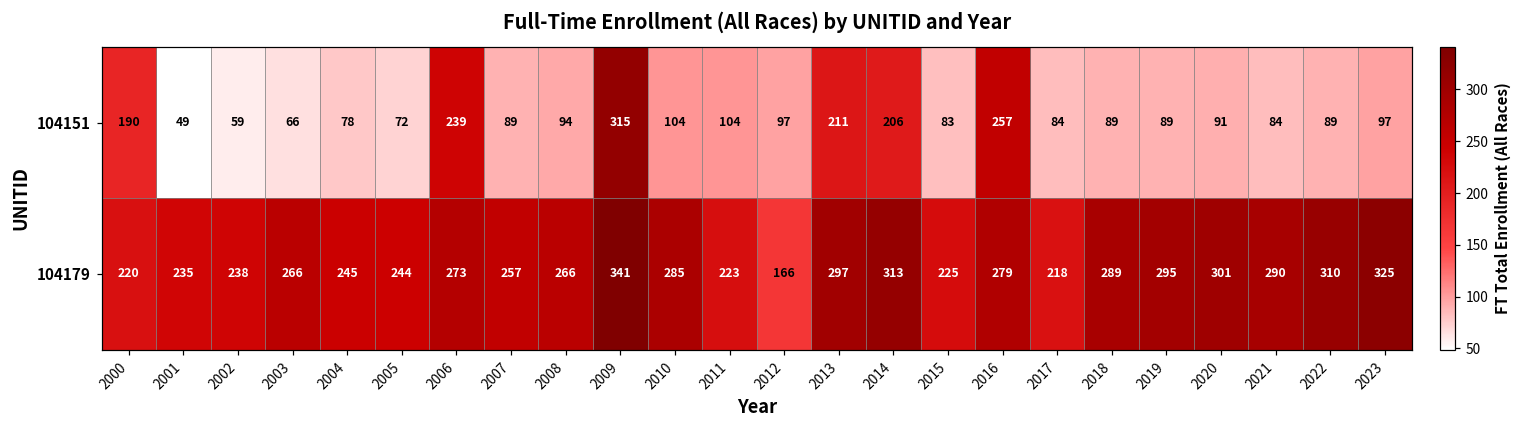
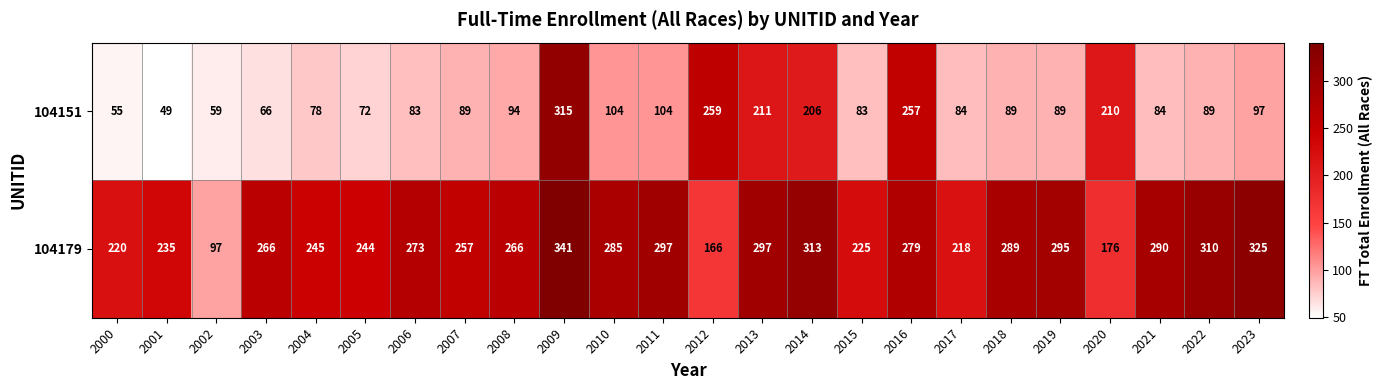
  {
    "104151": {
-     "2000": 190,
+     "2000": 55,
      "2001": 49,
      "2002": 59,
      "2003": 66,
      "2004": 78,
      "2005": 72,
-     "2006": 239,
+     "2006": 83,
      "2007": 89,
      "2008": 94,
      "2009": 315,
      "2010": 104,
      "2011": 104,
-     "2012": 97,
+     "2012": 259,
      "2013": 211,
      "2014": 206,
      "2015": 83,
      "2016": 257,
      "2017": 84,
      "2018": 89,
      "2019": 89,
-     "2020": 91,
+     "2020": 210,
      "2021": 84,
      "2022": 89,
      "2023": 97
    },
    "104179": {
      "2000": 220,
      "2001": 235,
-     "2002": 238,
+     "2002": 97,
      "2003": 266,
      "2004": 245,
      "2005": 244,
      "2006": 273,
      "2007": 257,
      "2008": 266,
      "2009": 341,
      "2010": 285,
-     "2011": 223,
+     "2011": 297,
      "2012": 166,
      "2013": 297,
      "2014": 313,
      "2015": 225,
      "2016": 279,
      "2017": 218,
      "2018": 289,
      "2019": 295,
-     "2020": 301,
+     "2020": 176,
      "2021": 290,
      "2022": 310,
      "2023": 325
    }
  }
